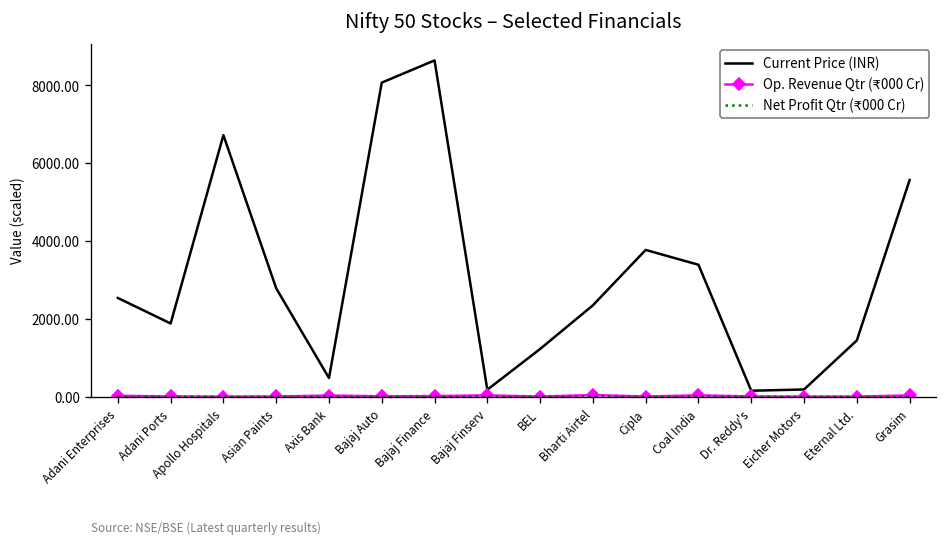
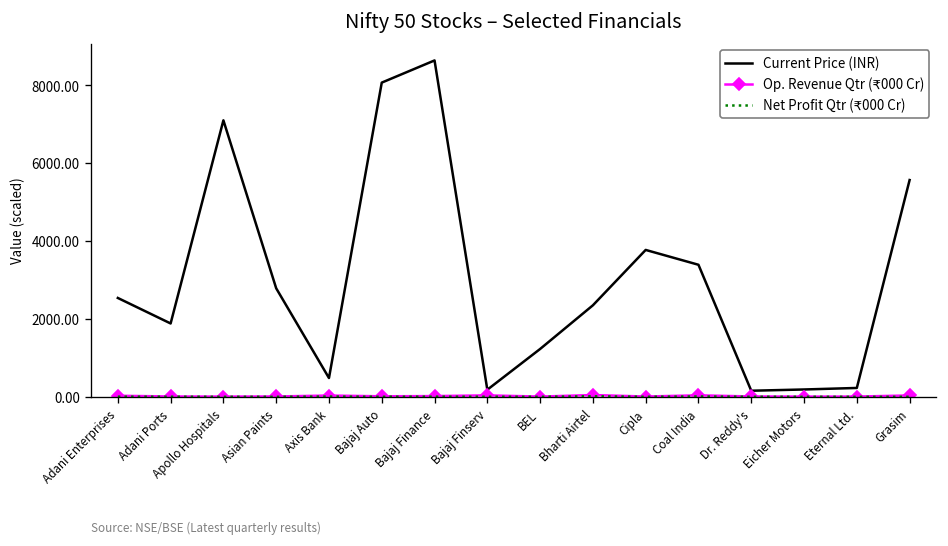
  {
    "Current Price (INR)": {
      "Adani Enterprises": 2500,
      "Adani Ports": 1900,
-     "Apollo Hospitals": 6700,
+     "Apollo Hospitals": 7100,
      "Asian Paints": 2800,
      "Axis Bank": 500,
      "Bajaj Auto": 8100,
      "Bajaj Finance": 8600,
      "Bajaj Finserv": 200,
      "BEL": 1200,
      "Bharti Airtel": 2400,
      "Cipla": 3800,
      "Coal India": 3400,
      "Dr. Reddy's": 200,
      "Eicher Motors": 200,
-     "Eternal Ltd.": 1400,
+     "Eternal Ltd.": 200,
      "Grasim": 5600
    }
  }
